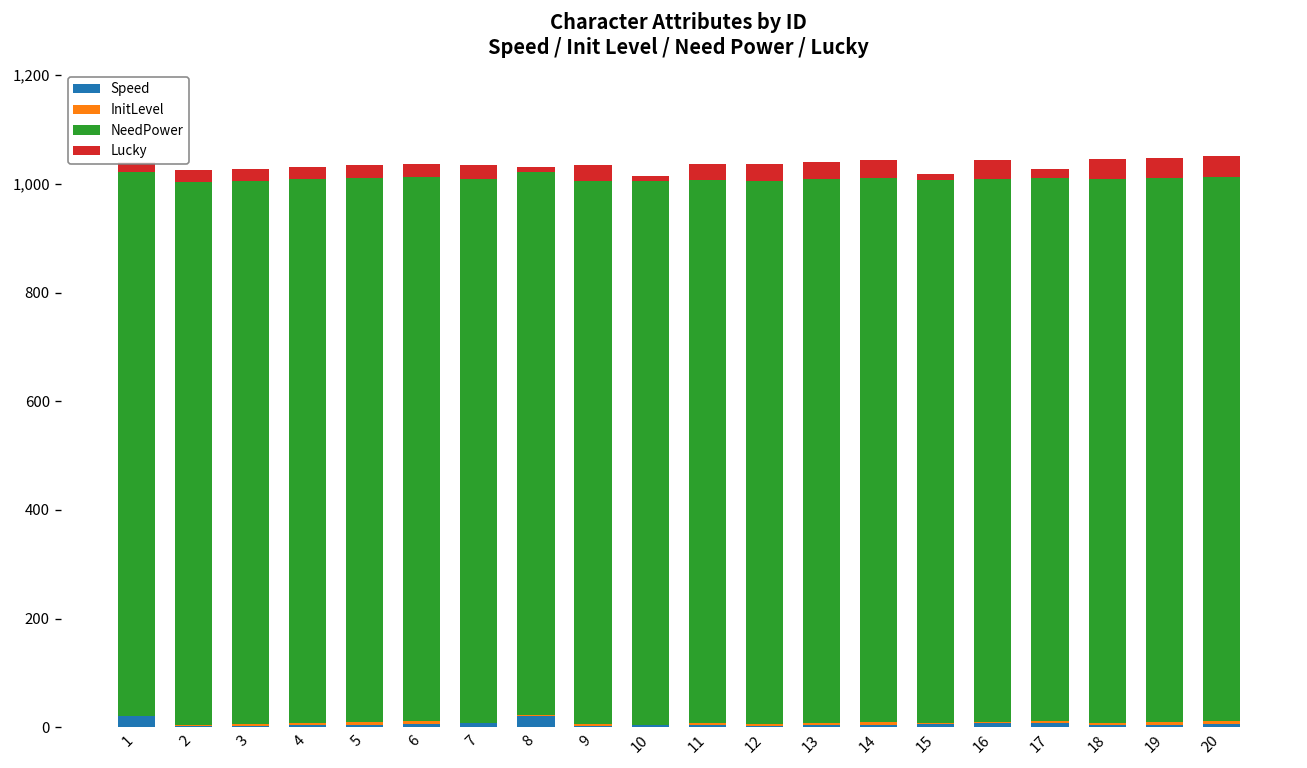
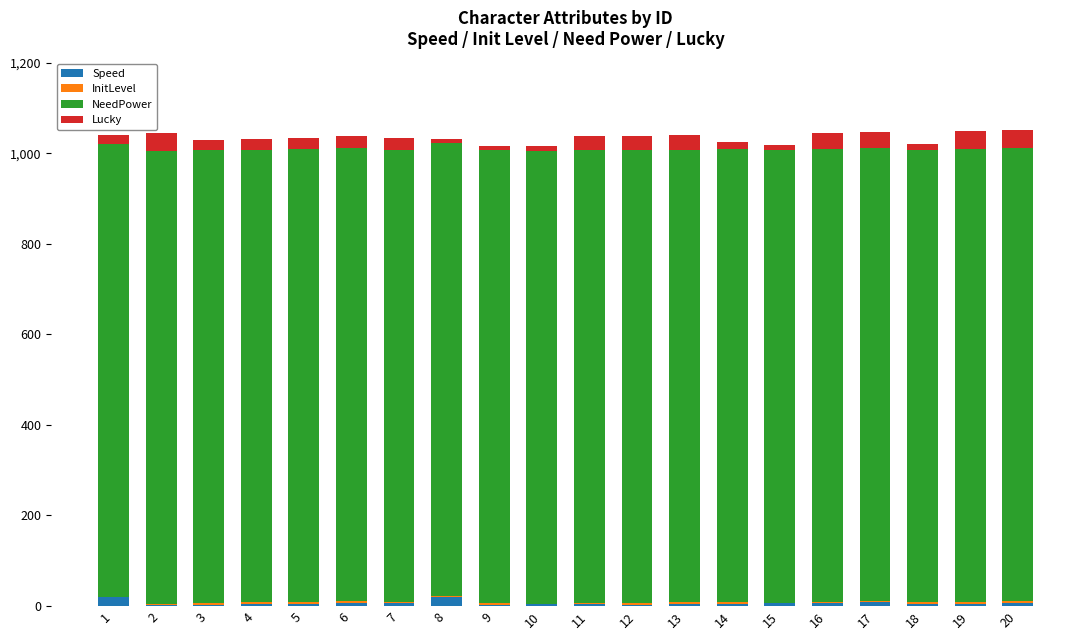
  {
    "Speed": {
      "1": "20",
      "6": "10",
      "7": "10",
      "8": "20",
      "15": "10",
      "16": "10",
      "17": "10",
      "20": "10"
    },
    "InitLevel": {
      "6": "10",
      "20": "10"
    },
    "NeedPower": {
      "1": "1,000",
      "2": "1,000",
      "3": "1,000",
      "4": "1,000",
      "5": "1,000",
      "6": "1,000",
      "7": "1,000",
      "8": "1,000",
      "9": "1,000",
      "10": "1,000",
      "11": "1,000",
      "12": "1,000",
      "13": "1,000",
      "14": "1,000",
      "15": "1,000",
      "16": "1,000",
      "17": "1,000",
      "18": "1,000",
      "19": "1,000",
      "20": "1,000"
    },
    "Lucky": {
      "1": "20",
-     "2": "20",
+     "2": "40",
      "3": "20",
      "4": "20",
      "5": "20",
      "6": "30",
      "7": "30",
      "8": "10",
-     "9": "30",
+     "9": "10",
      "10": "10",
      "11": "30",
      "12": "30",
      "13": "30",
-     "14": "30",
+     "14": "20",
      "15": "10",
      "16": "40",
-     "17": "20",
-     "18": "40",
+     "17": "40",
+     "18": "10",
      "19": "40",
      "20": "40"
    }
  }
